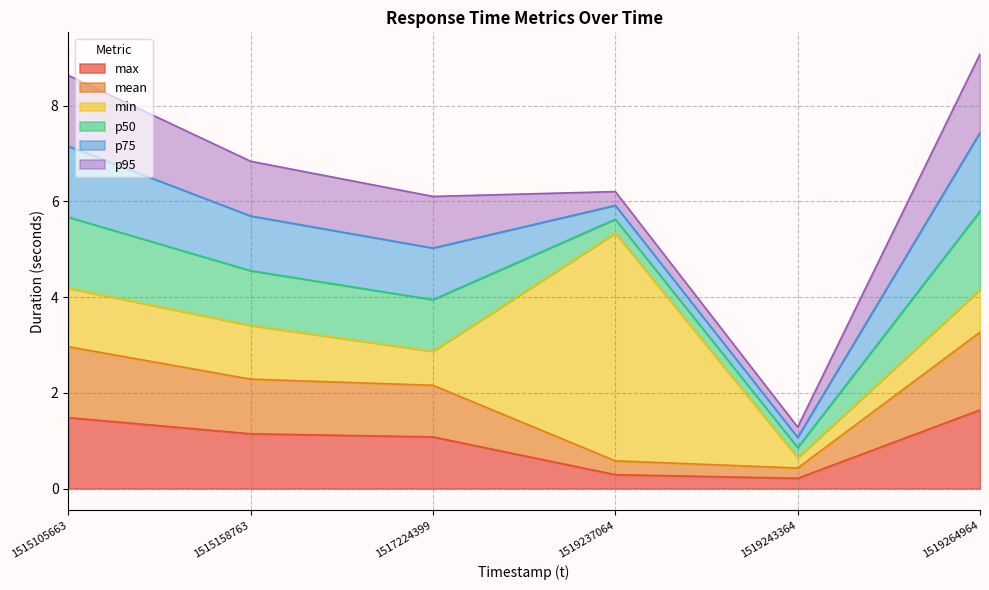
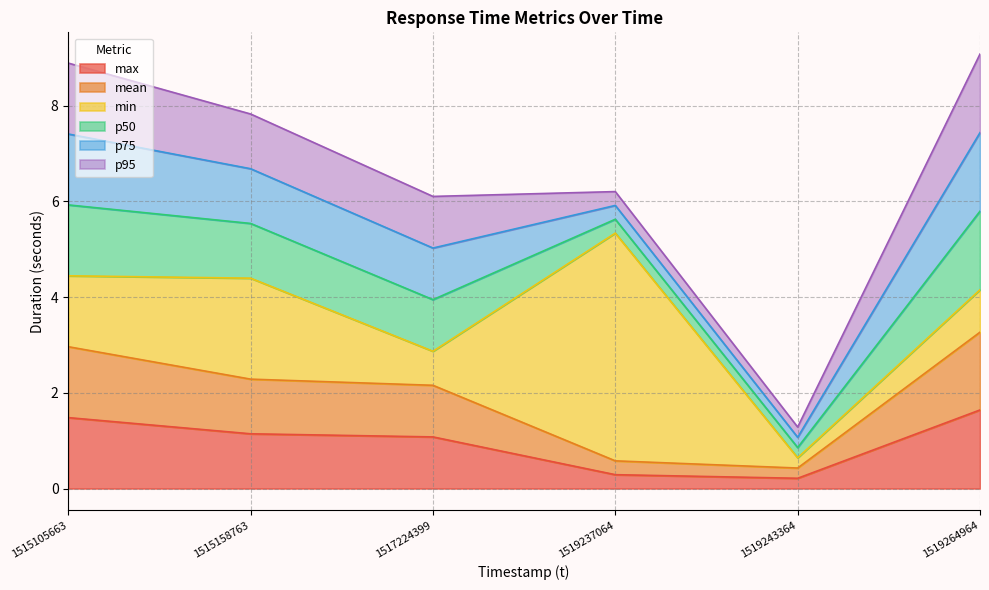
  {
    "min": {
-     "1515105663": 1.2,
-     "1515158763": 1.1,
+     "1515105663": 1.5,
+     "1515158763": 2.1,
      "1517224399": 0.7,
      "1519237064": 4.8,
      "1519243364": 0.2,
      "1519264964": 0.9
    },
    "p50": {
      "1515105663": 1.5,
      "1515158763": 1.1,
      "1517224399": 1.1,
      "1519237064": 0.3,
      "1519243364": 0.2,
      "1519264964": 1.6
    },
    "p75": {
      "1515105663": 1.5,
      "1515158763": 1.1,
      "1517224399": 1.1,
      "1519237064": 0.3,
      "1519243364": 0.2,
      "1519264964": 1.6
    },
    "p95": {
      "1515105663": 1.5,
      "1515158763": 1.1,
      "1517224399": 1.1,
      "1519237064": 0.3,
      "1519243364": 0.2,
      "1519264964": 1.6
    }
  }
